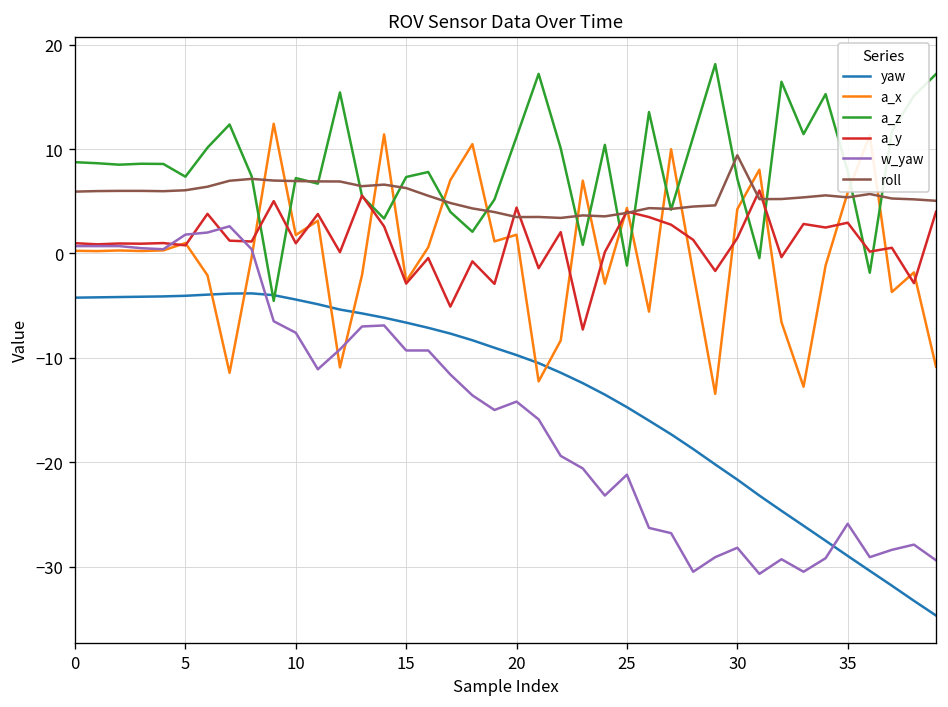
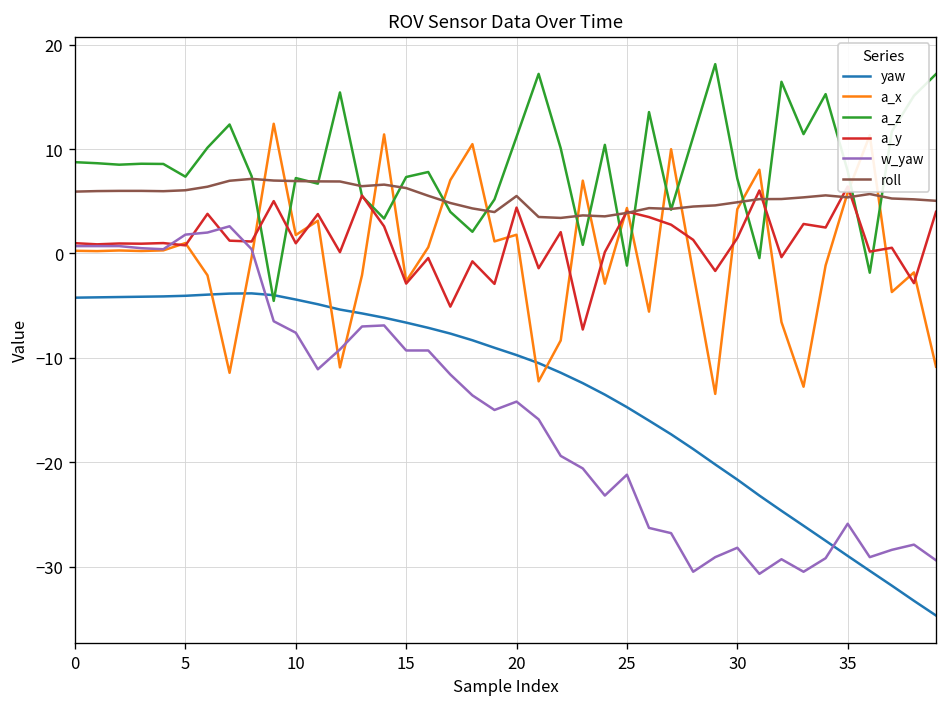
  {
    "yaw": {
      "0": -4,
      "5": -4,
      "10": -4,
      "15": -7,
      "20": -10,
      "25": -15,
      "30": -22,
      "35": -29
    },
    "a_x": {
      "0": 0,
      "10": 2,
      "20": 2,
      "25": 4,
      "30": 4,
      "35": 6
    },
    "a_z": {
      "0": 9,
      "5": 7,
      "15": 7,
      "20": 11,
      "25": -1,
      "30": 7
    },
    "a_y": {
      "10": 1,
      "20": 4,
      "30": 1,
-     "35": 3
+     "35": 6
    },
    "w_yaw": {
      "5": 2,
      "10": -8,
      "15": -9,
      "20": -14,
      "25": -21,
      "30": -28,
      "35": -26
    },
    "roll": {
      "0": 6,
      "5": 6,
      "15": 6,
-     "20": 3,
-     "30": 9,
+     "20": 6,
+     "30": 5,
      "35": 5
    }
  }
